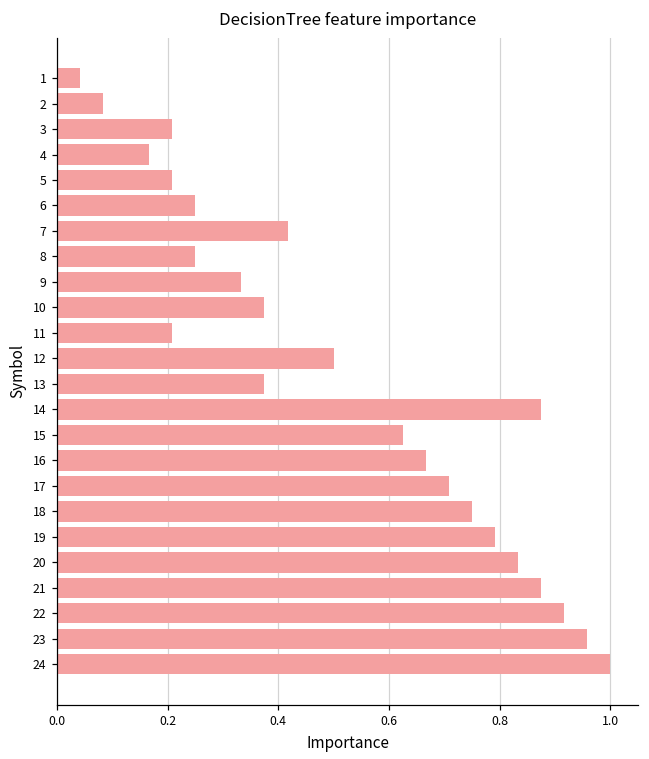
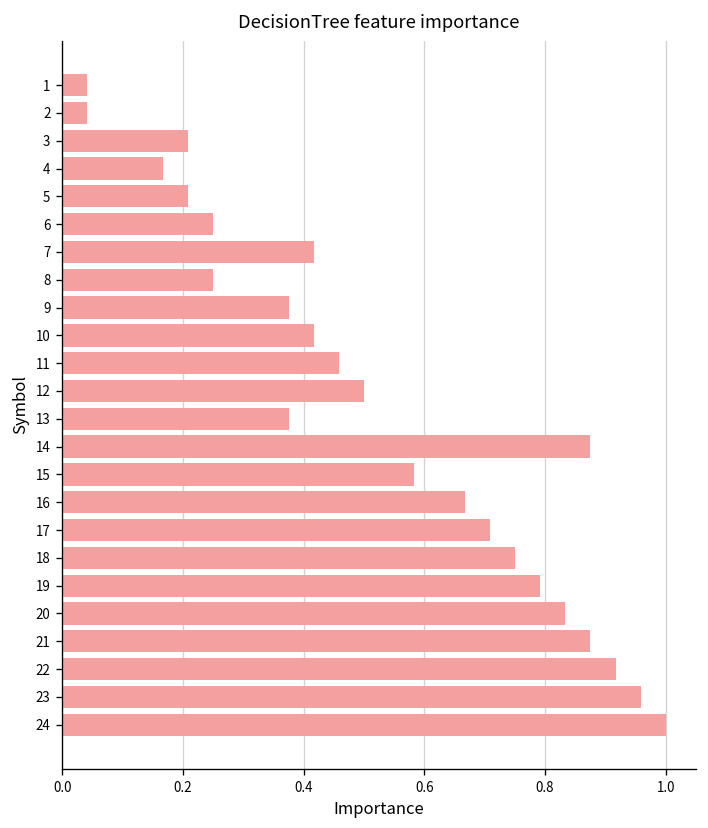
  {
    "1": 0.04,
-   "2": 0.08,
+   "2": 0.04,
    "3": 0.21,
    "4": 0.17,
    "5": 0.21,
    "6": 0.25,
    "7": 0.42,
    "8": 0.25,
-   "9": 0.33,
-   "10": 0.38,
-   "11": 0.21,
+   "9": 0.38,
+   "10": 0.42,
+   "11": 0.46,
    "12": 0.50,
    "13": 0.38,
    "14": 0.88,
-   "15": 0.63,
+   "15": 0.58,
    "16": 0.67,
    "17": 0.71,
    "18": 0.75,
    "19": 0.79,
    "20": 0.83,
    "21": 0.88,
    "22": 0.92,
    "23": 0.96,
    "24": 1.00
  }
